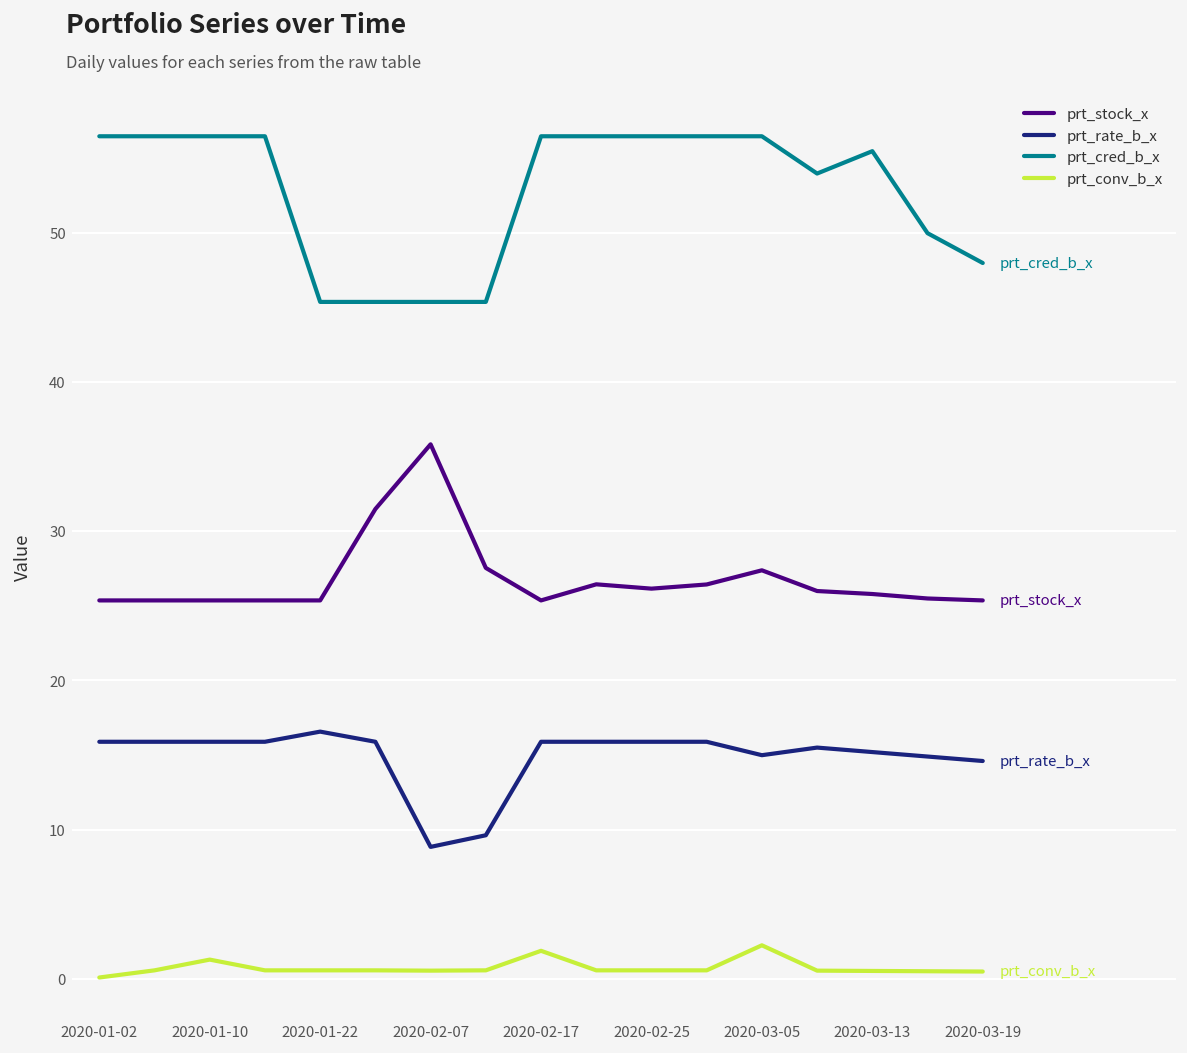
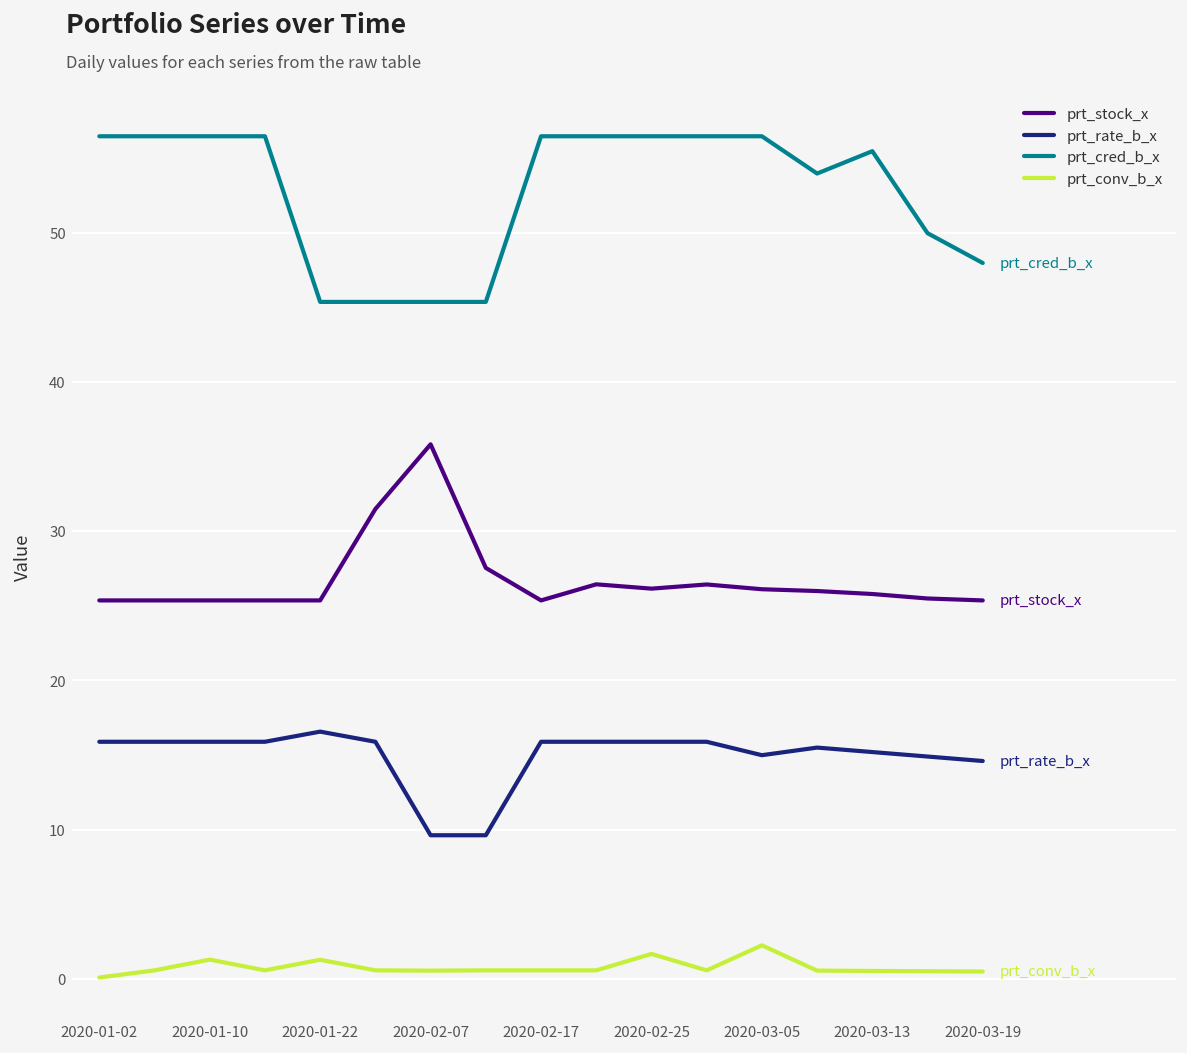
  {
    "prt_stock_x": {
      "2020-01-02": 25.4,
      "2020-01-10": 25.4,
      "2020-01-22": 25.4,
      "2020-02-07": 35.8,
      "2020-02-17": 25.4,
      "2020-02-25": 26.2,
-     "2020-03-05": 27.4,
+     "2020-03-05": 26.1,
      "2020-03-13": 25.8,
      "2020-03-19": 25.4
    },
    "prt_rate_b_x": {
      "2020-01-02": 15.9,
      "2020-01-10": 15.9,
      "2020-01-22": 16.6,
-     "2020-02-07": 8.8,
+     "2020-02-07": 9.6,
      "2020-02-17": 15.9,
      "2020-02-25": 15.9,
      "2020-03-05": 15.0,
      "2020-03-13": 15.2,
      "2020-03-19": 14.6
    },
    "prt_cred_b_x": {
      "2020-01-02": 56.5,
      "2020-01-10": 56.5,
      "2020-01-22": 45.4,
      "2020-02-07": 45.4,
      "2020-02-17": 56.5,
      "2020-02-25": 56.5,
      "2020-03-05": 56.5,
      "2020-03-13": 55.5,
      "2020-03-19": 48.0
    },
    "prt_conv_b_x": {
      "2020-01-02": 0.1,
      "2020-01-10": 1.3,
-     "2020-01-22": 0.6,
+     "2020-01-22": 1.3,
      "2020-02-07": 0.5,
-     "2020-02-17": 1.9,
-     "2020-02-25": 0.6,
+     "2020-02-17": 0.6,
+     "2020-02-25": 1.7,
      "2020-03-05": 2.2,
      "2020-03-13": 0.5,
      "2020-03-19": 0.5
    }
  }
